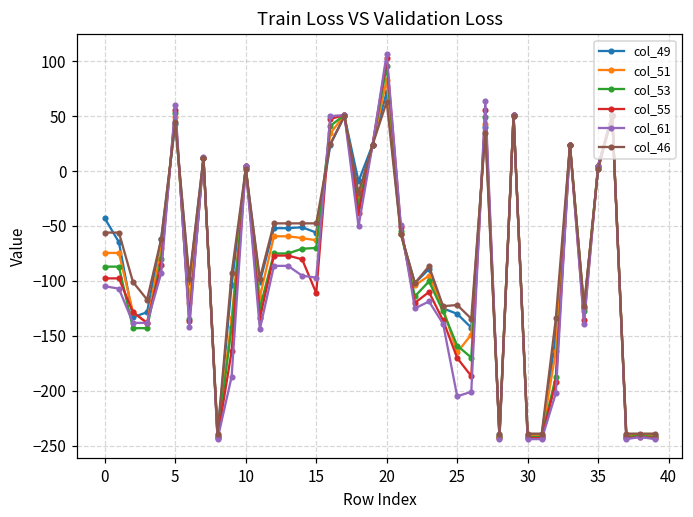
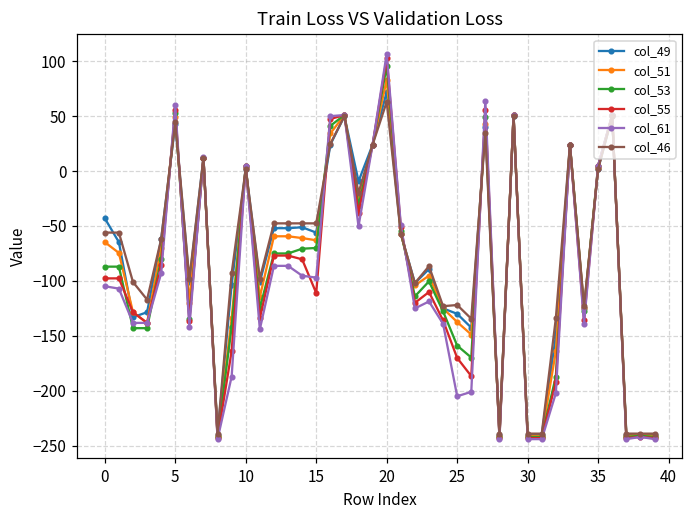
  {
    "col_49": {
      "0": -40,
      "15": -60,
      "20": 70,
      "25": -130
    },
    "col_51": {
-     "0": -70,
+     "0": -60,
      "5": 50,
      "15": -60,
      "20": 80,
-     "25": -170
+     "25": -140
    },
    "col_53": {
      "0": -90,
      "5": 50,
      "15": -70,
      "20": 100,
      "25": -160
    },
    "col_55": {
      "0": -100,
      "5": 60,
      "15": -110,
      "20": 100,
      "25": -170
    },
    "col_61": {
      "0": -100,
      "5": 60,
      "15": -100,
      "20": 110,
      "25": -210
    },
    "col_46": {
      "0": -60,
      "15": -50,
      "20": 60,
      "25": -120
    }
  }
